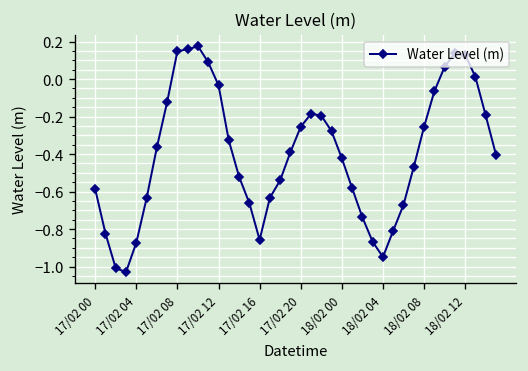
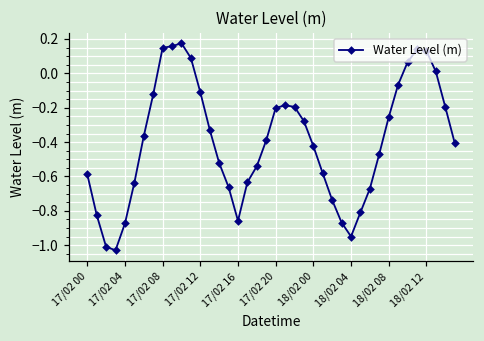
  {
    "17/02 00": -0.59,
    "17/02 04": -0.87,
    "17/02 08": 0.15,
-   "17/02 12": -0.03,
+   "17/02 12": -0.11,
    "17/02 16": -0.86,
-   "17/02 20": -0.26,
+   "17/02 20": -0.20,
    "18/02 00": -0.42,
    "18/02 04": -0.95,
    "18/02 08": -0.26
  }
